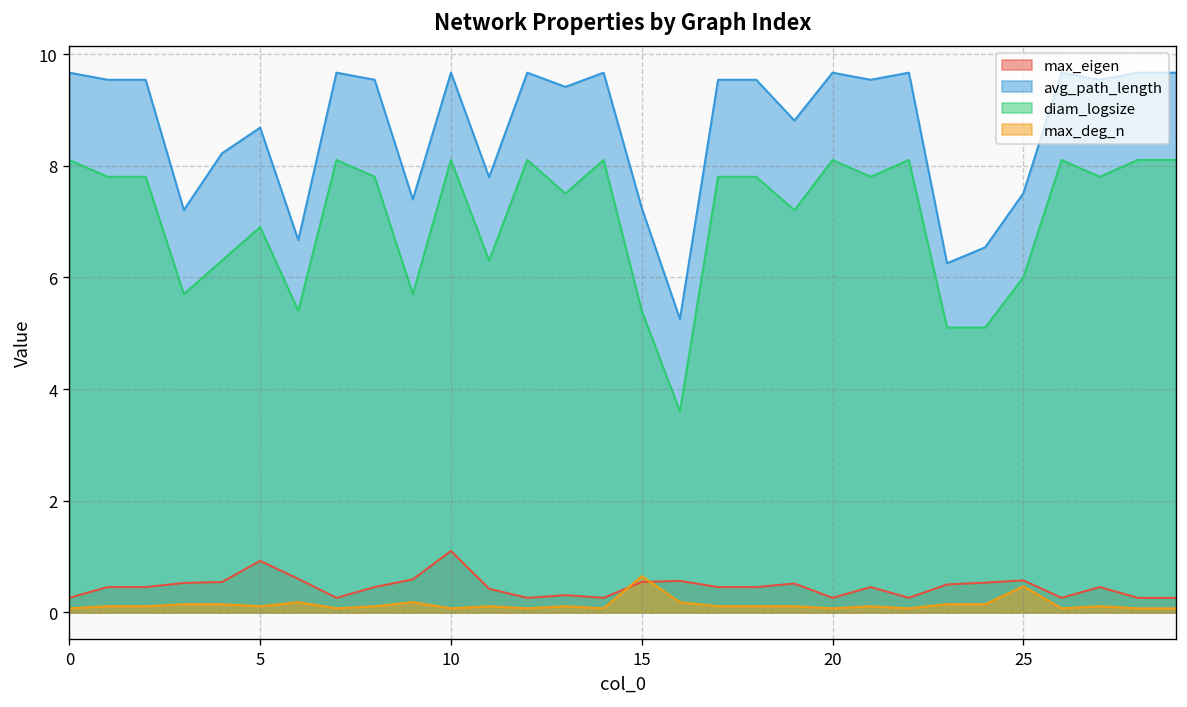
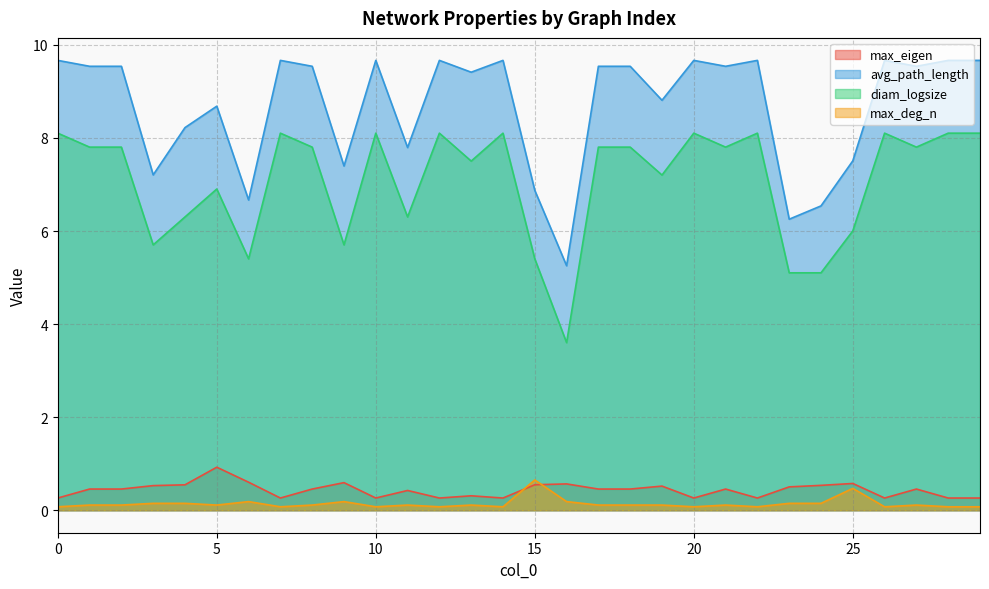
  {
    "max_eigen": {
      "0": 0.3,
      "5": 0.9,
-     "10": 1.1,
+     "10": 0.3,
      "15": 0.5,
      "20": 0.3,
      "25": 0.6
    },
    "avg_path_length": {
      "0": 9.7,
      "5": 8.7,
      "10": 9.7,
-     "15": 7.2,
+     "15": 6.9,
      "20": 9.7,
      "25": 7.5
    },
    "diam_logsize": {
      "0": 8.1,
      "5": 6.9,
      "10": 8.1,
      "15": 5.4,
      "20": 8.1,
      "25": 6.0
    },
    "max_deg_n": {
      "0": 0.1,
      "5": 0.1,
      "10": 0.1,
      "15": 0.7,
      "20": 0.1,
      "25": 0.5
    }
  }
